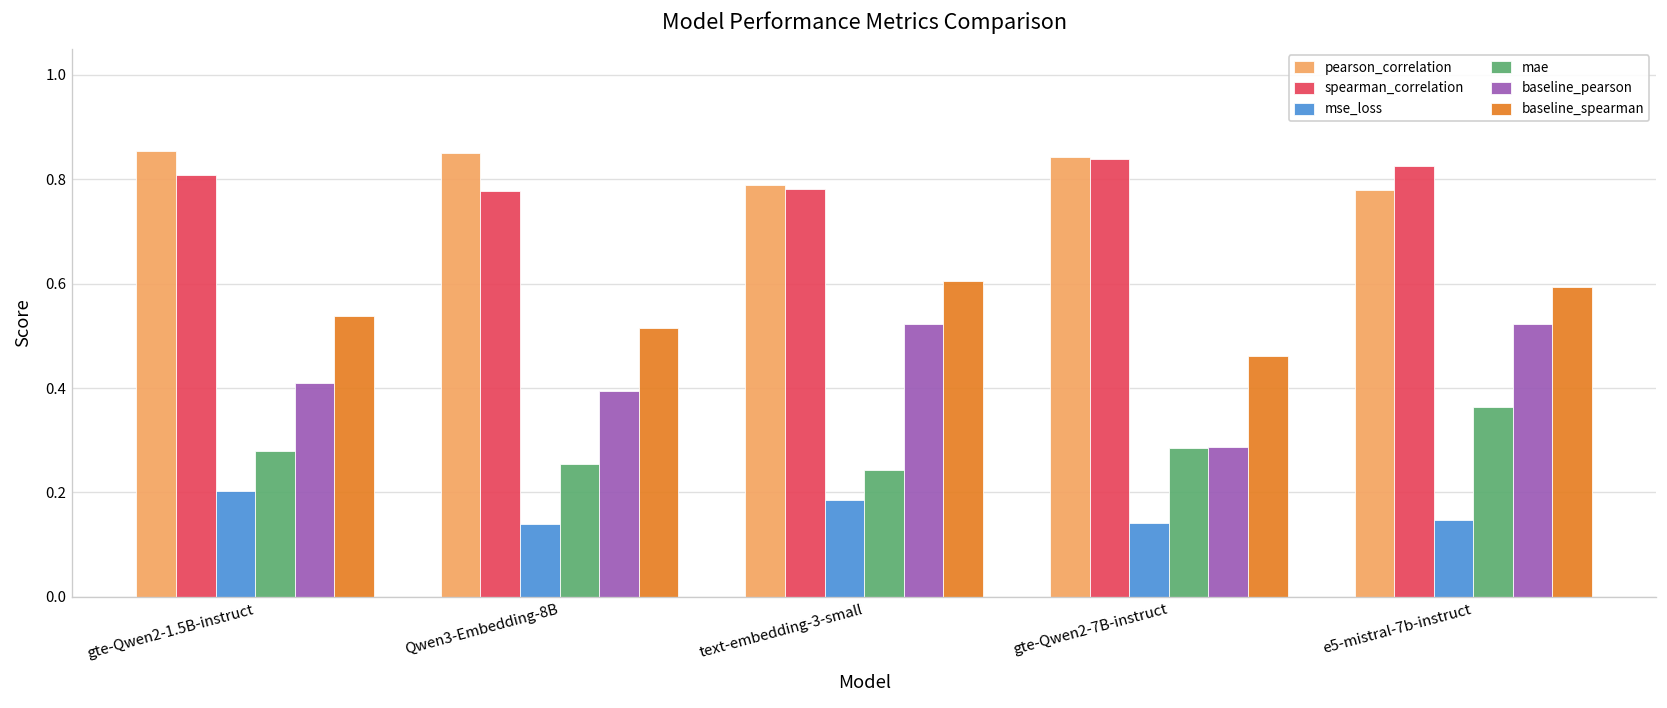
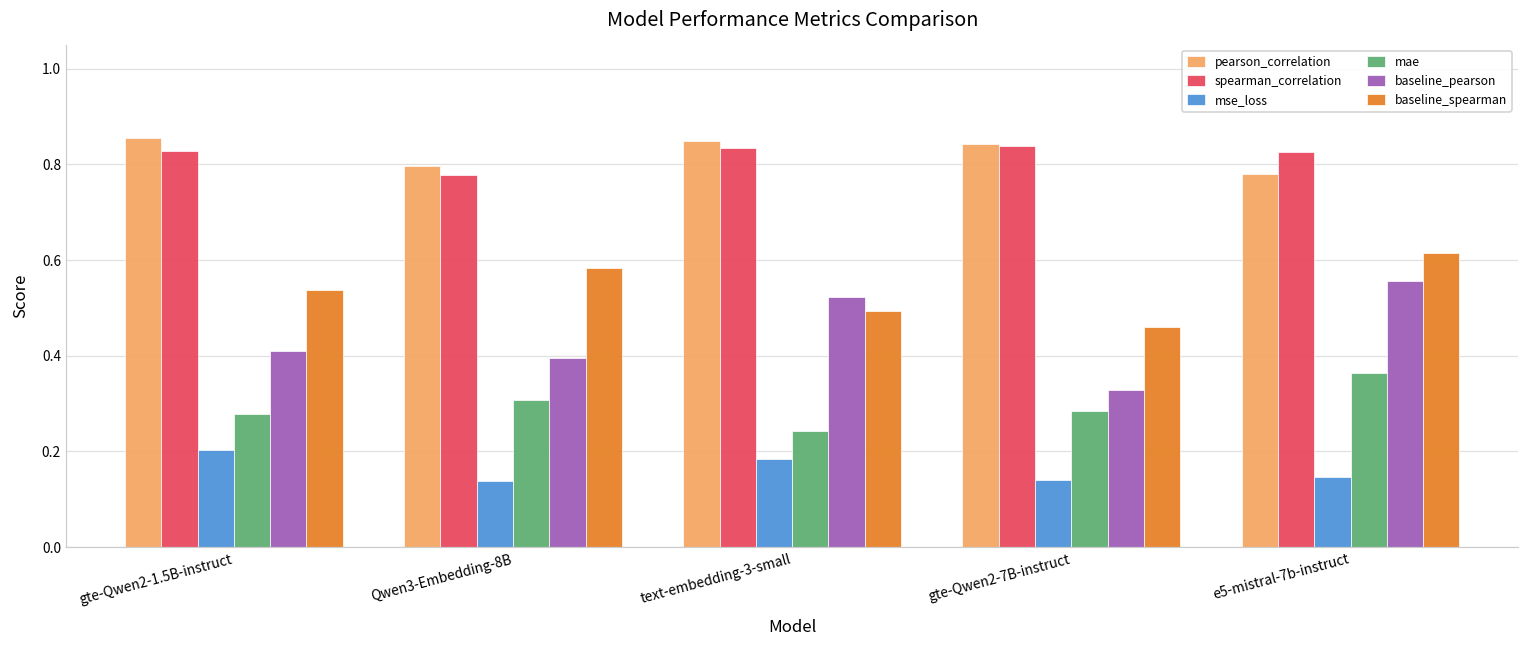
  {
    "pearson_correlation": {
      "gte-Qwen2-1.5B-instruct": 0.86,
-     "Qwen3-Embedding-8B": 0.85,
-     "text-embedding-3-small": 0.79,
+     "Qwen3-Embedding-8B": 0.80,
+     "text-embedding-3-small": 0.85,
      "gte-Qwen2-7B-instruct": 0.84,
      "e5-mistral-7b-instruct": 0.78
    },
    "spearman_correlation": {
-     "gte-Qwen2-1.5B-instruct": 0.81,
+     "gte-Qwen2-1.5B-instruct": 0.83,
      "Qwen3-Embedding-8B": 0.78,
-     "text-embedding-3-small": 0.78,
+     "text-embedding-3-small": 0.83,
      "gte-Qwen2-7B-instruct": 0.84,
      "e5-mistral-7b-instruct": 0.83
    },
    "mse_loss": {
      "gte-Qwen2-1.5B-instruct": 0.20,
      "Qwen3-Embedding-8B": 0.14,
      "text-embedding-3-small": 0.18,
      "gte-Qwen2-7B-instruct": 0.14,
      "e5-mistral-7b-instruct": 0.15
    },
    "mae": {
      "gte-Qwen2-1.5B-instruct": 0.28,
-     "Qwen3-Embedding-8B": 0.26,
+     "Qwen3-Embedding-8B": 0.31,
      "text-embedding-3-small": 0.24,
      "gte-Qwen2-7B-instruct": 0.29,
      "e5-mistral-7b-instruct": 0.36
    },
    "baseline_pearson": {
      "gte-Qwen2-1.5B-instruct": 0.41,
      "Qwen3-Embedding-8B": 0.40,
      "text-embedding-3-small": 0.52,
-     "gte-Qwen2-7B-instruct": 0.29,
-     "e5-mistral-7b-instruct": 0.52
+     "gte-Qwen2-7B-instruct": 0.33,
+     "e5-mistral-7b-instruct": 0.56
    },
    "baseline_spearman": {
      "gte-Qwen2-1.5B-instruct": 0.54,
-     "Qwen3-Embedding-8B": 0.52,
-     "text-embedding-3-small": 0.61,
+     "Qwen3-Embedding-8B": 0.58,
+     "text-embedding-3-small": 0.49,
      "gte-Qwen2-7B-instruct": 0.46,
-     "e5-mistral-7b-instruct": 0.59
+     "e5-mistral-7b-instruct": 0.62
    }
  }
